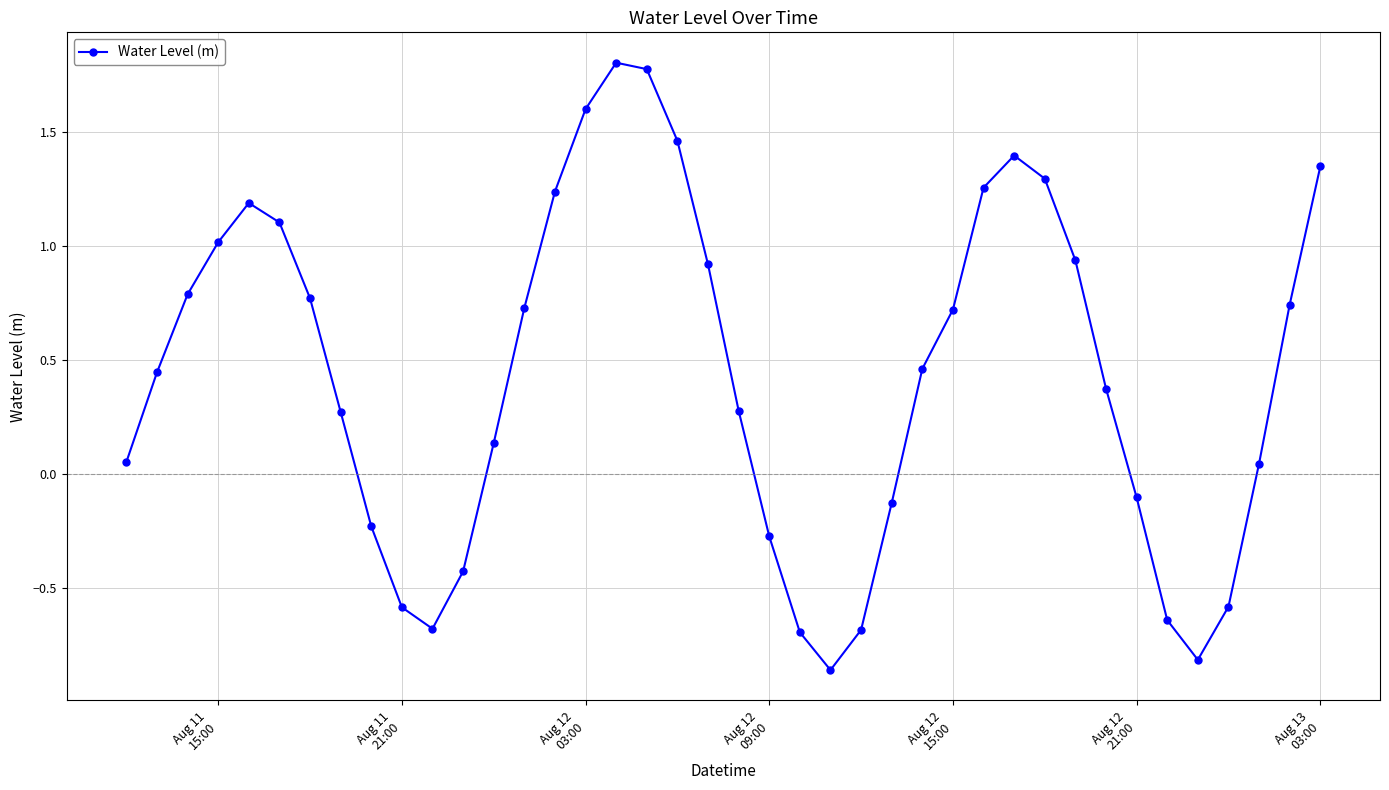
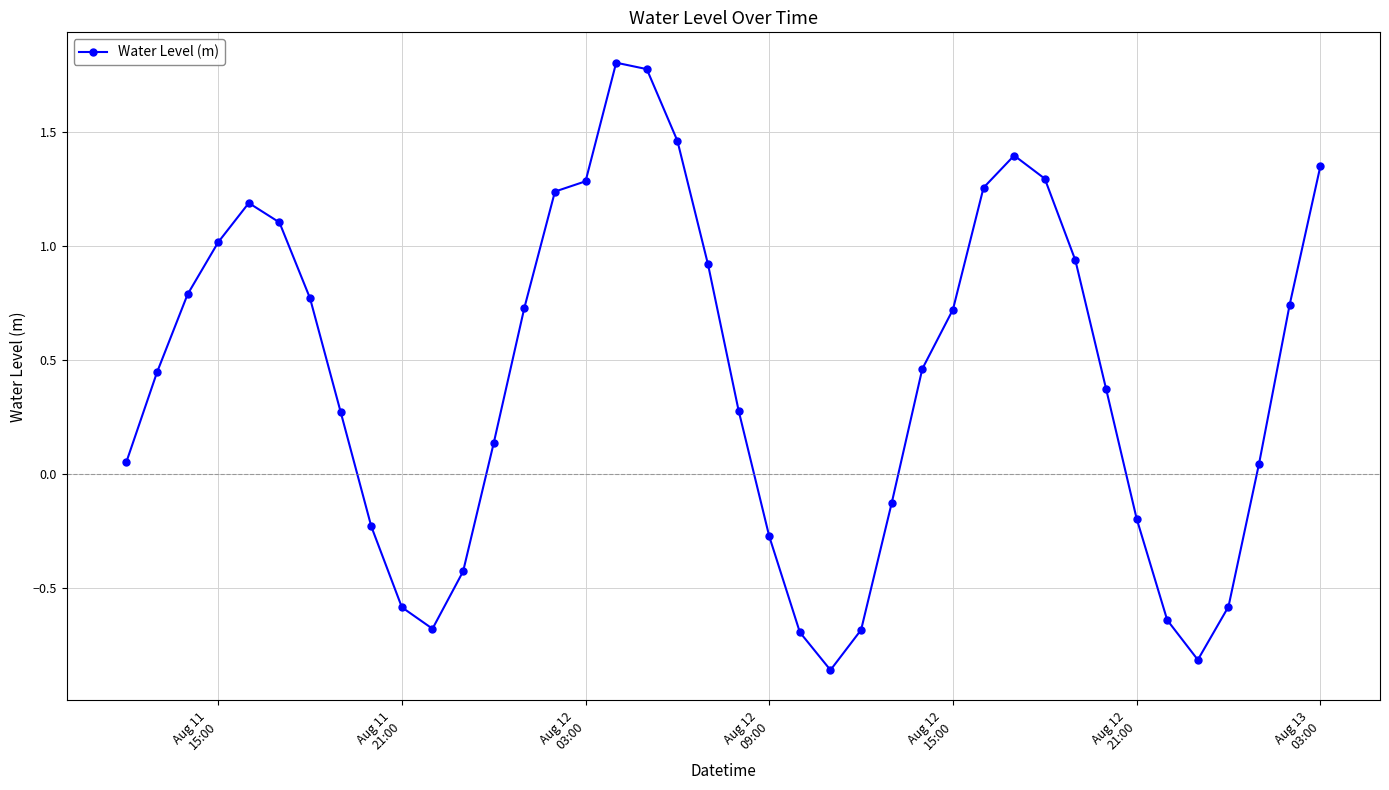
  {
    "Aug 11 15:00": 1.02,
    "Aug 11 21:00": -0.59,
-   "Aug 12 03:00": 1.60,
+   "Aug 12 03:00": 1.29,
    "Aug 12 09:00": -0.27,
    "Aug 12 15:00": 0.72,
-   "Aug 12 21:00": -0.10,
+   "Aug 12 21:00": -0.20,
    "Aug 13 03:00": 1.35
  }
